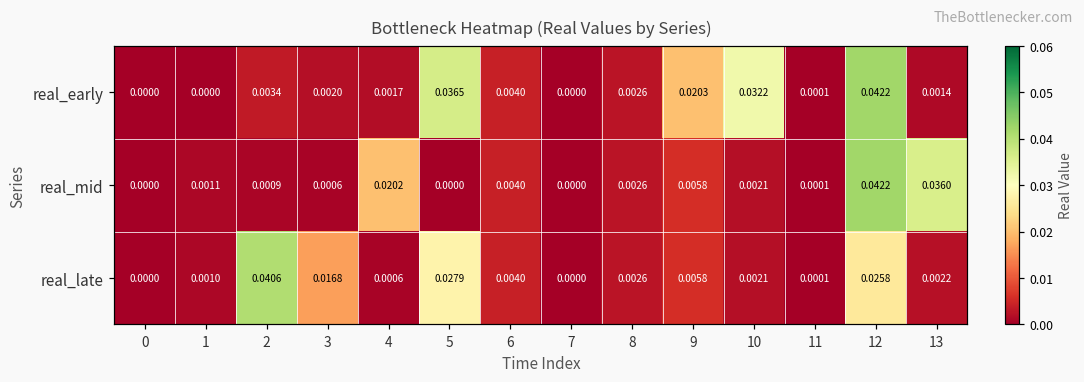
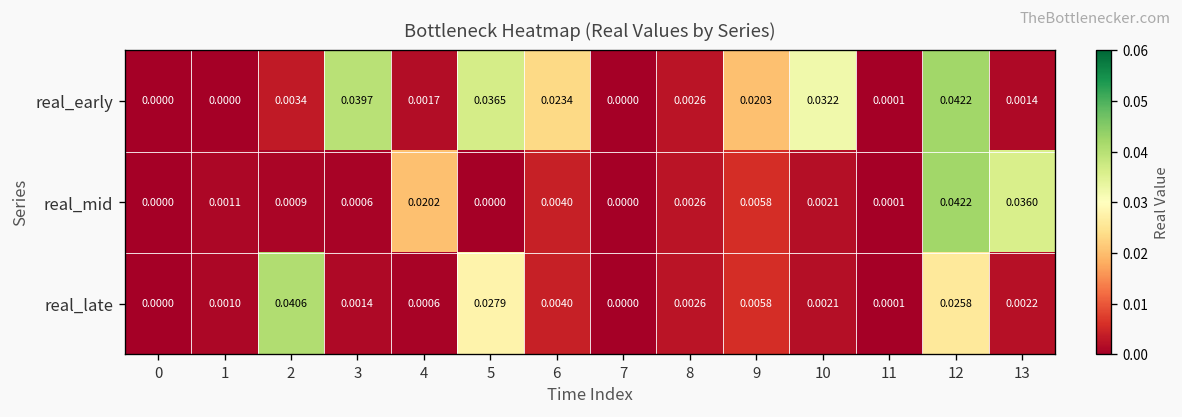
  {
    "real_early": {
      "0": 0.0000,
      "1": 0.0000,
      "2": 0.0034,
-     "3": 0.0020,
+     "3": 0.0397,
      "4": 0.0017,
      "5": 0.0365,
-     "6": 0.0040,
+     "6": 0.0234,
      "7": 0.0000,
      "8": 0.0026,
      "9": 0.0203,
      "10": 0.0322,
      "11": 0.0001,
      "12": 0.0422,
      "13": 0.0014
    },
    "real_mid": {
      "0": 0.0000,
      "1": 0.0011,
      "2": 0.0009,
      "3": 0.0006,
      "4": 0.0202,
      "5": 0.0000,
      "6": 0.0040,
      "7": 0.0000,
      "8": 0.0026,
      "9": 0.0058,
      "10": 0.0021,
      "11": 0.0001,
      "12": 0.0422,
      "13": 0.0360
    },
    "real_late": {
      "0": 0.0000,
      "1": 0.0010,
      "2": 0.0406,
-     "3": 0.0168,
+     "3": 0.0014,
      "4": 0.0006,
      "5": 0.0279,
      "6": 0.0040,
      "7": 0.0000,
      "8": 0.0026,
      "9": 0.0058,
      "10": 0.0021,
      "11": 0.0001,
      "12": 0.0258,
      "13": 0.0022
    }
  }
